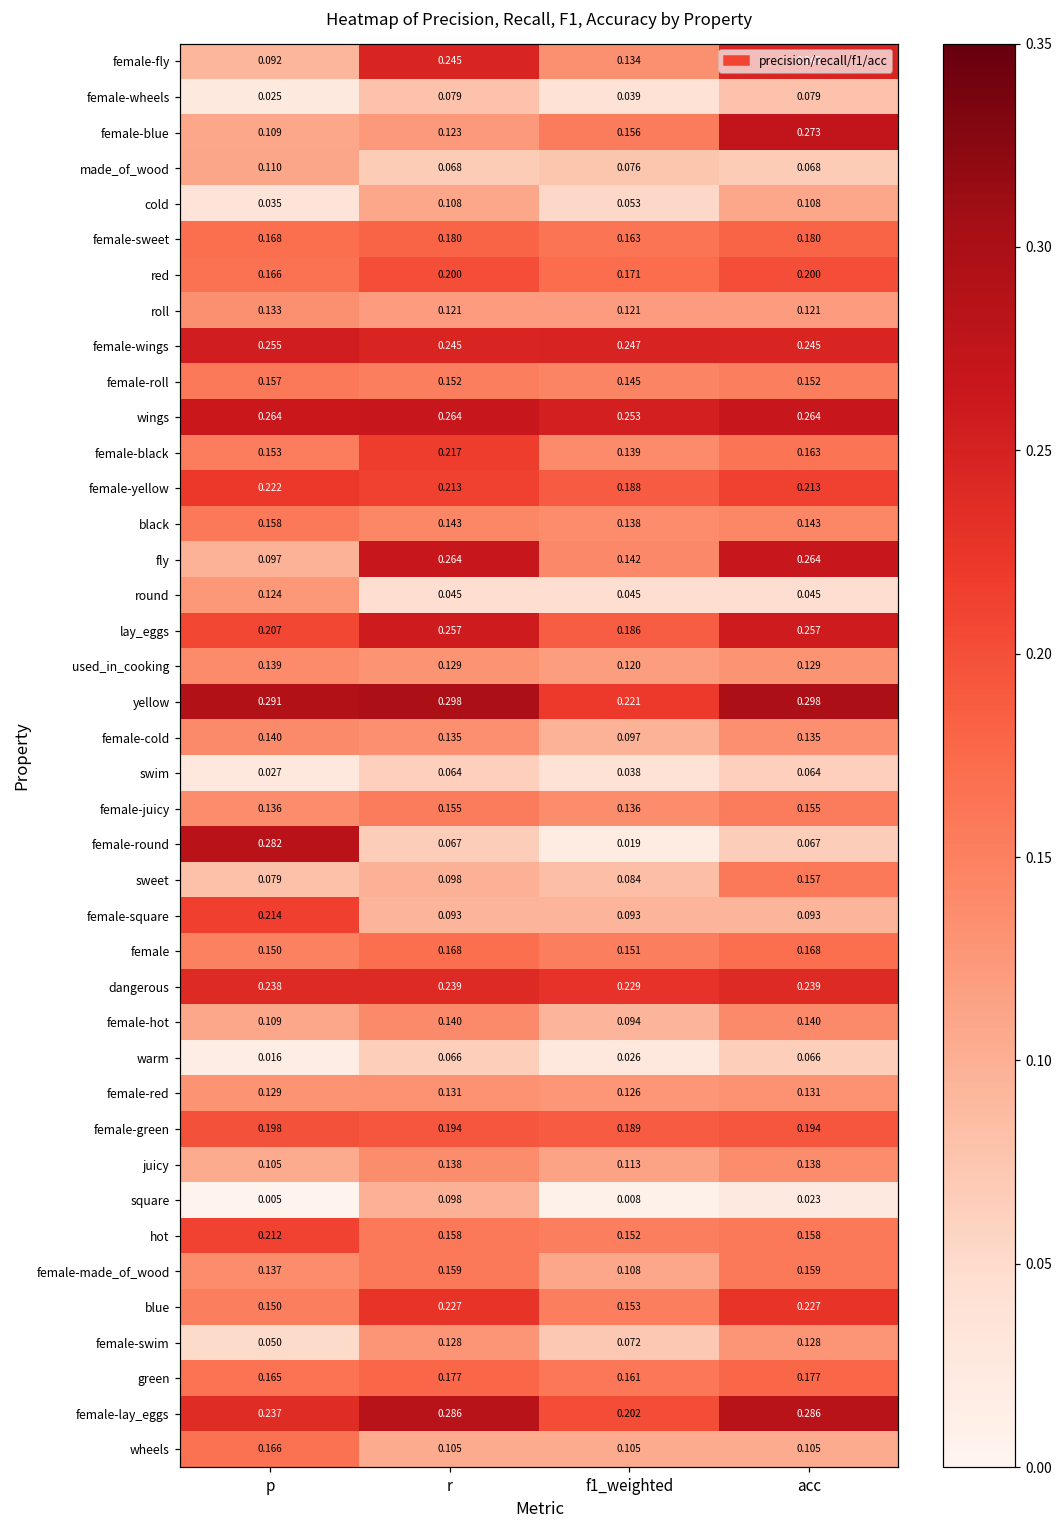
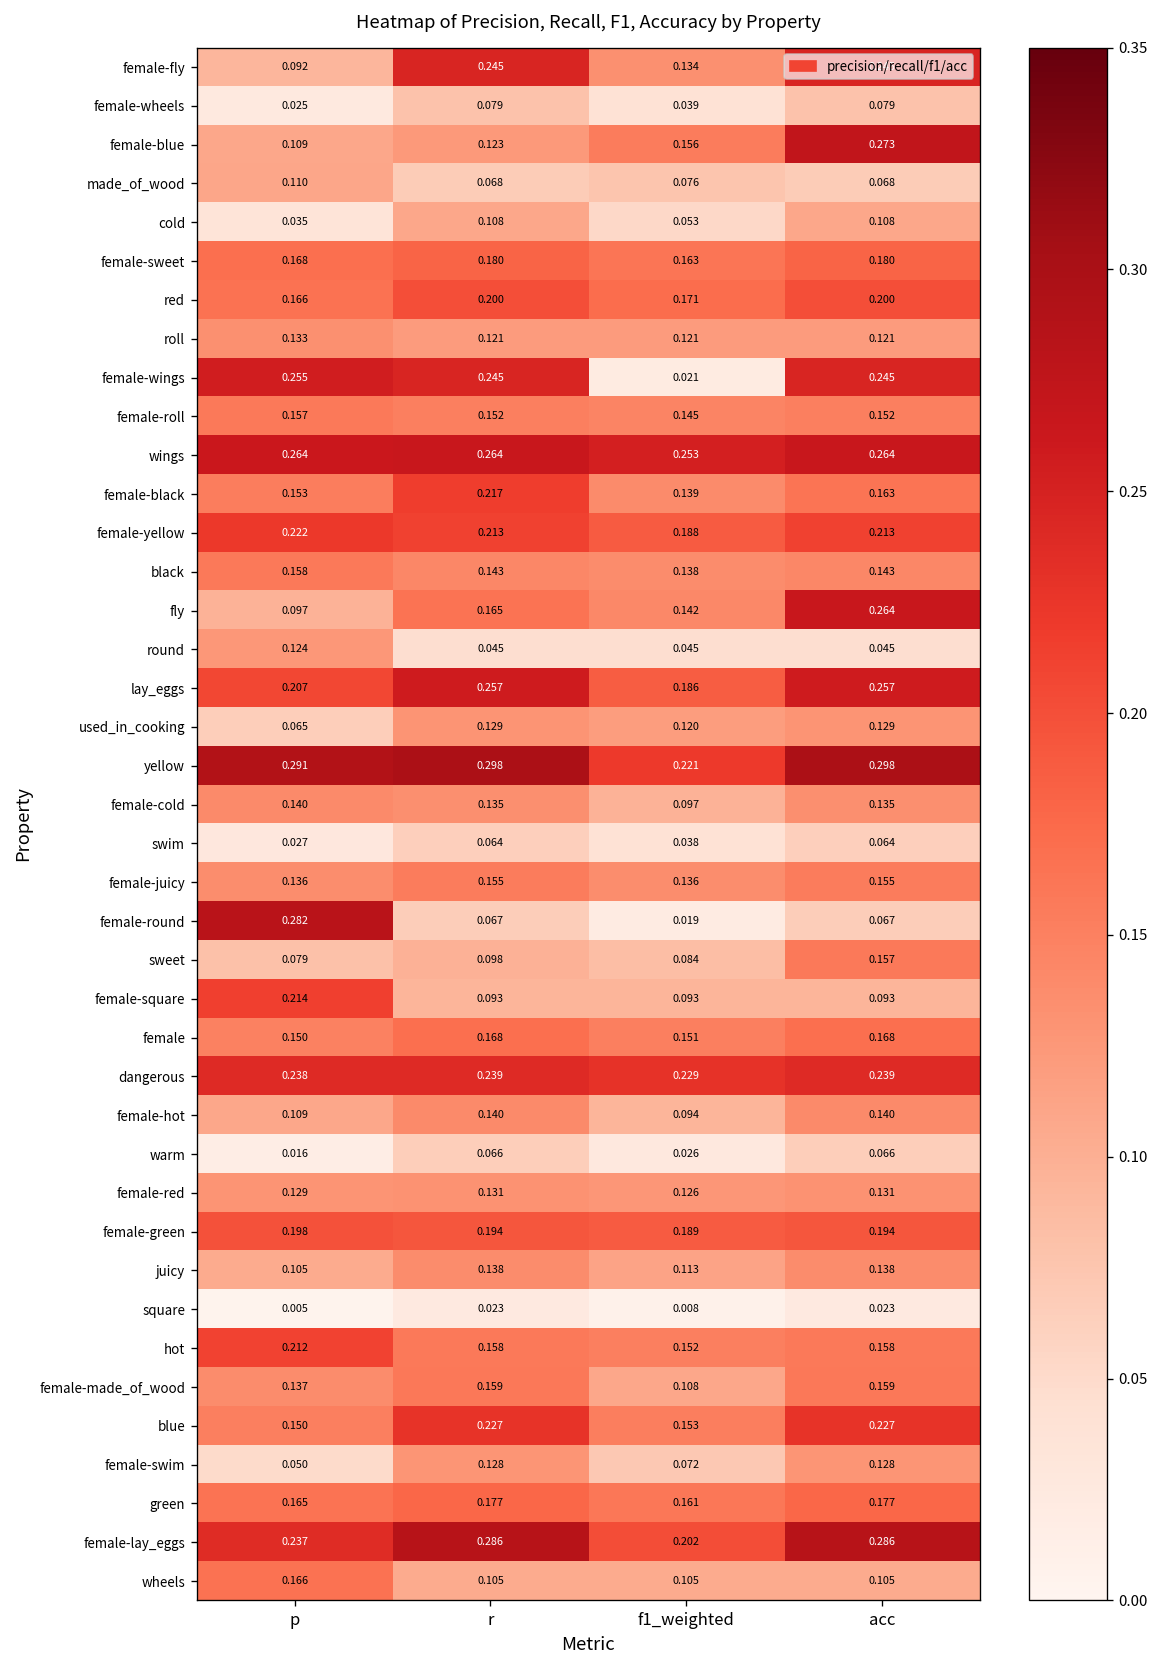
  {
    "female-fly": {
      "p": 0.092,
      "r": 0.245,
      "f1_weighted": 0.134
    },
    "female-wheels": {
      "p": 0.025,
      "r": 0.079,
      "f1_weighted": 0.039,
      "acc": 0.079
    },
    "female-blue": {
      "p": 0.109,
      "r": 0.123,
      "f1_weighted": 0.156,
      "acc": 0.273
    },
    "made_of_wood": {
      "p": 0.110,
      "r": 0.068,
      "f1_weighted": 0.076,
      "acc": 0.068
    },
    "cold": {
      "p": 0.035,
      "r": 0.108,
      "f1_weighted": 0.053,
      "acc": 0.108
    },
    "female-sweet": {
      "p": 0.168,
      "r": 0.180,
      "f1_weighted": 0.163,
      "acc": 0.180
    },
    "red": {
      "p": 0.166,
      "r": 0.200,
      "f1_weighted": 0.171,
      "acc": 0.200
    },
    "roll": {
      "p": 0.133,
      "r": 0.121,
      "f1_weighted": 0.121,
      "acc": 0.121
    },
    "female-wings": {
      "p": 0.255,
      "r": 0.245,
-     "f1_weighted": 0.247,
+     "f1_weighted": 0.021,
      "acc": 0.245
    },
    "female-roll": {
      "p": 0.157,
      "r": 0.152,
      "f1_weighted": 0.145,
      "acc": 0.152
    },
    "wings": {
      "p": 0.264,
      "r": 0.264,
      "f1_weighted": 0.253,
      "acc": 0.264
    },
    "female-black": {
      "p": 0.153,
      "r": 0.217,
      "f1_weighted": 0.139,
      "acc": 0.163
    },
    "female-yellow": {
      "p": 0.222,
      "r": 0.213,
      "f1_weighted": 0.188,
      "acc": 0.213
    },
    "black": {
      "p": 0.158,
      "r": 0.143,
      "f1_weighted": 0.138,
      "acc": 0.143
    },
    "fly": {
      "p": 0.097,
-     "r": 0.264,
+     "r": 0.165,
      "f1_weighted": 0.142,
      "acc": 0.264
    },
    "round": {
      "p": 0.124,
      "r": 0.045,
      "f1_weighted": 0.045,
      "acc": 0.045
    },
    "lay_eggs": {
      "p": 0.207,
      "r": 0.257,
      "f1_weighted": 0.186,
      "acc": 0.257
    },
    "used_in_cooking": {
-     "p": 0.139,
+     "p": 0.065,
      "r": 0.129,
      "f1_weighted": 0.120,
      "acc": 0.129
    },
    "yellow": {
      "p": 0.291,
      "r": 0.298,
      "f1_weighted": 0.221,
      "acc": 0.298
    },
    "female-cold": {
      "p": 0.140,
      "r": 0.135,
      "f1_weighted": 0.097,
      "acc": 0.135
    },
    "swim": {
      "p": 0.027,
      "r": 0.064,
      "f1_weighted": 0.038,
      "acc": 0.064
    },
    "female-juicy": {
      "p": 0.136,
      "r": 0.155,
      "f1_weighted": 0.136,
      "acc": 0.155
    },
    "female-round": {
      "p": 0.282,
      "r": 0.067,
      "f1_weighted": 0.019,
      "acc": 0.067
    },
    "sweet": {
      "p": 0.079,
      "r": 0.098,
      "f1_weighted": 0.084,
      "acc": 0.157
    },
    "female-square": {
      "p": 0.214,
      "r": 0.093,
      "f1_weighted": 0.093,
      "acc": 0.093
    },
    "female": {
      "p": 0.150,
      "r": 0.168,
      "f1_weighted": 0.151,
      "acc": 0.168
    },
    "dangerous": {
      "p": 0.238,
      "r": 0.239,
      "f1_weighted": 0.229,
      "acc": 0.239
    },
    "female-hot": {
      "p": 0.109,
      "r": 0.140,
      "f1_weighted": 0.094,
      "acc": 0.140
    },
    "warm": {
      "p": 0.016,
      "r": 0.066,
      "f1_weighted": 0.026,
      "acc": 0.066
    },
    "female-red": {
      "p": 0.129,
      "r": 0.131,
      "f1_weighted": 0.126,
      "acc": 0.131
    },
    "female-green": {
      "p": 0.198,
      "r": 0.194,
      "f1_weighted": 0.189,
      "acc": 0.194
    },
    "juicy": {
      "p": 0.105,
      "r": 0.138,
      "f1_weighted": 0.113,
      "acc": 0.138
    },
    "square": {
      "p": 0.005,
-     "r": 0.098,
+     "r": 0.023,
      "f1_weighted": 0.008,
      "acc": 0.023
    },
    "hot": {
      "p": 0.212,
      "r": 0.158,
      "f1_weighted": 0.152,
      "acc": 0.158
    },
    "female-made_of_wood": {
      "p": 0.137,
      "r": 0.159,
      "f1_weighted": 0.108,
      "acc": 0.159
    },
    "blue": {
      "p": 0.150,
      "r": 0.227,
      "f1_weighted": 0.153,
      "acc": 0.227
    },
    "female-swim": {
      "p": 0.050,
      "r": 0.128,
      "f1_weighted": 0.072,
      "acc": 0.128
    },
    "green": {
      "p": 0.165,
      "r": 0.177,
      "f1_weighted": 0.161,
      "acc": 0.177
    },
    "female-lay_eggs": {
      "p": 0.237,
      "r": 0.286,
      "f1_weighted": 0.202,
      "acc": 0.286
    },
    "wheels": {
      "p": 0.166,
      "r": 0.105,
      "f1_weighted": 0.105,
      "acc": 0.105
    }
  }
